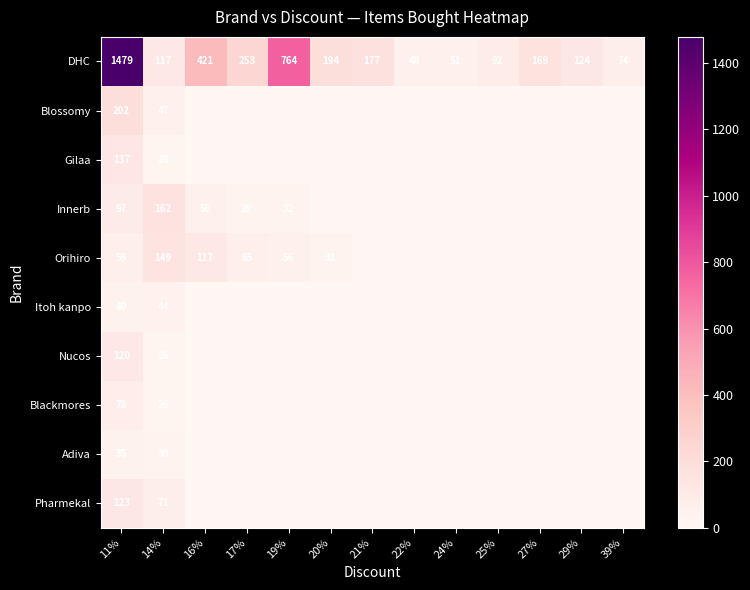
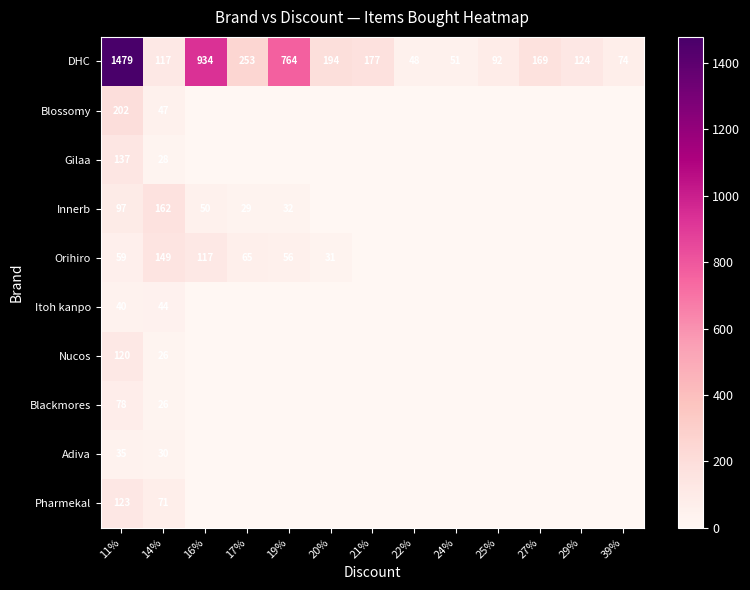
  {
    "DHC": {
      "11%": 1479,
-     "16%": 421,
+     "16%": 934,
      "19%": 764
    }
  }
